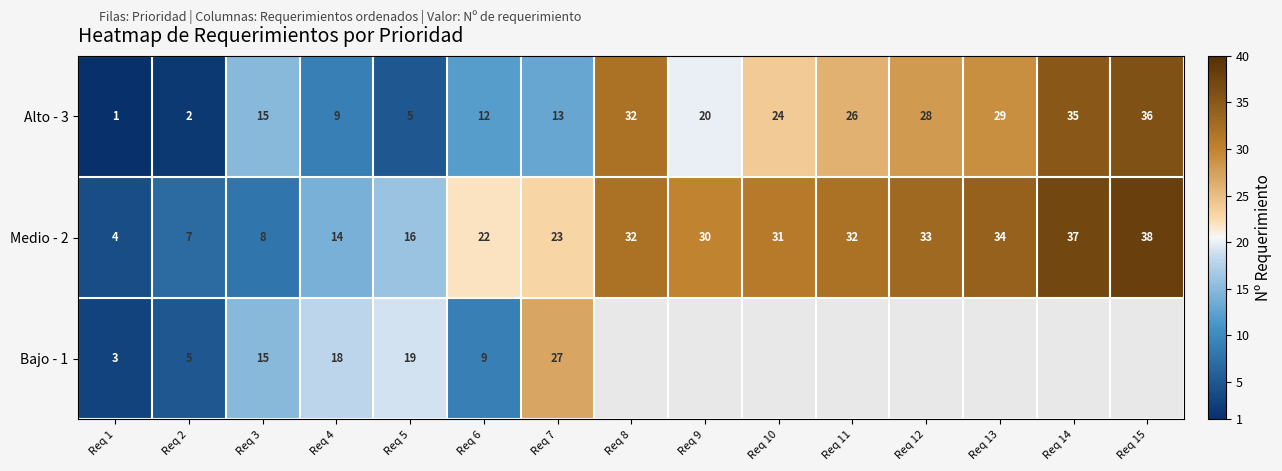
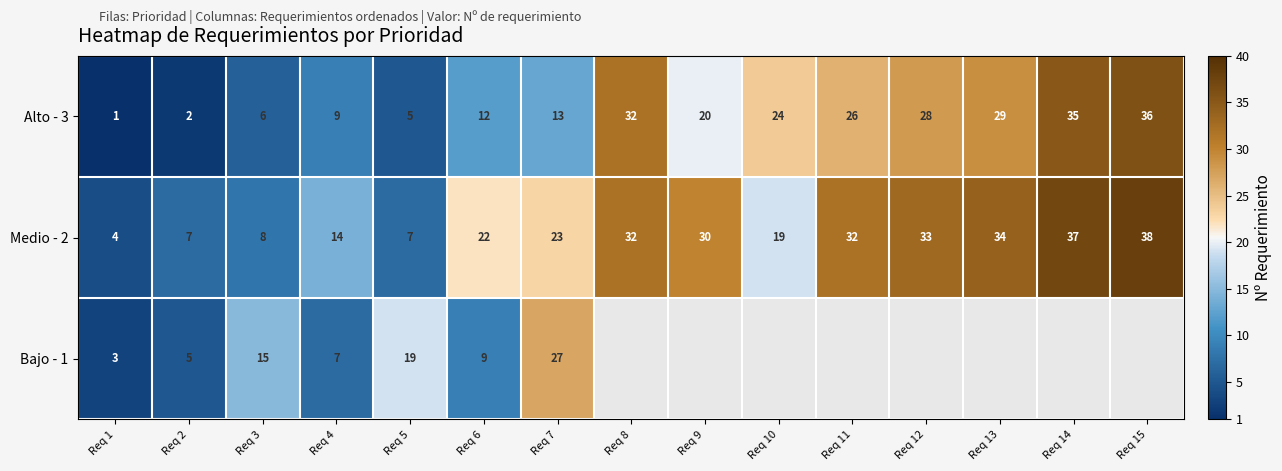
  {
    "Alto - 3": {
      "Req 1": 1,
      "Req 2": 2,
-     "Req 3": 15,
+     "Req 3": 6,
      "Req 4": 9,
      "Req 5": 5,
      "Req 6": 12,
      "Req 7": 13,
      "Req 8": 32,
      "Req 9": 20,
      "Req 10": 24,
      "Req 11": 26,
      "Req 12": 28,
      "Req 13": 29,
      "Req 14": 35,
      "Req 15": 36
    },
    "Medio - 2": {
      "Req 1": 4,
      "Req 2": 7,
      "Req 3": 8,
      "Req 4": 14,
-     "Req 5": 16,
+     "Req 5": 7,
      "Req 6": 22,
      "Req 7": 23,
      "Req 8": 32,
      "Req 9": 30,
-     "Req 10": 31,
+     "Req 10": 19,
      "Req 11": 32,
      "Req 12": 33,
      "Req 13": 34,
      "Req 14": 37,
      "Req 15": 38
    },
    "Bajo - 1": {
      "Req 1": 3,
      "Req 2": 5,
      "Req 3": 15,
-     "Req 4": 18,
+     "Req 4": 7,
      "Req 5": 19,
      "Req 6": 9,
      "Req 7": 27
    }
  }
